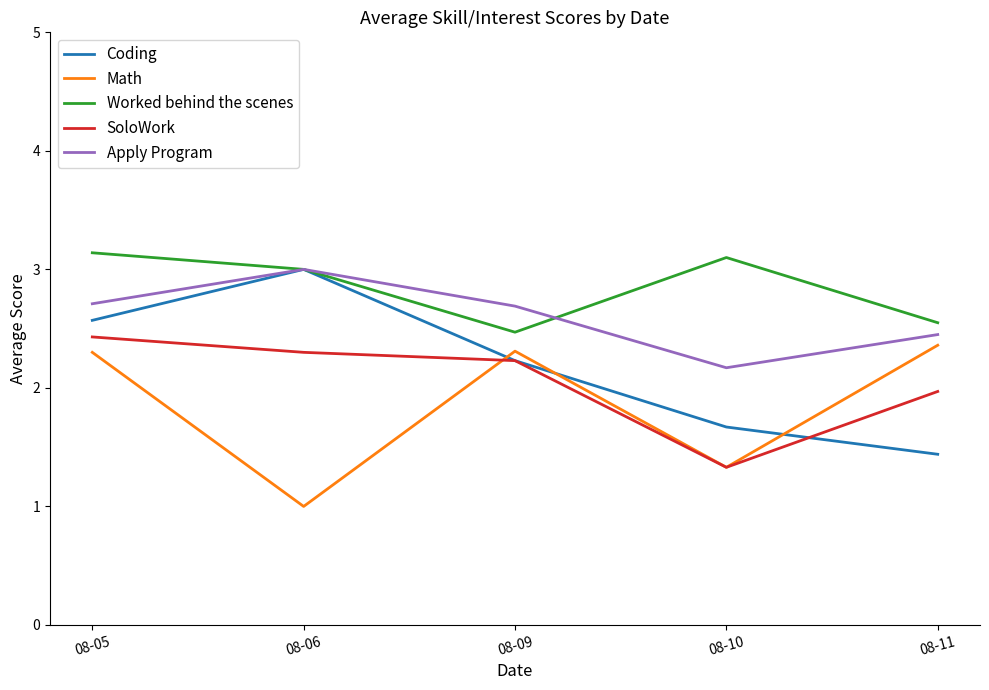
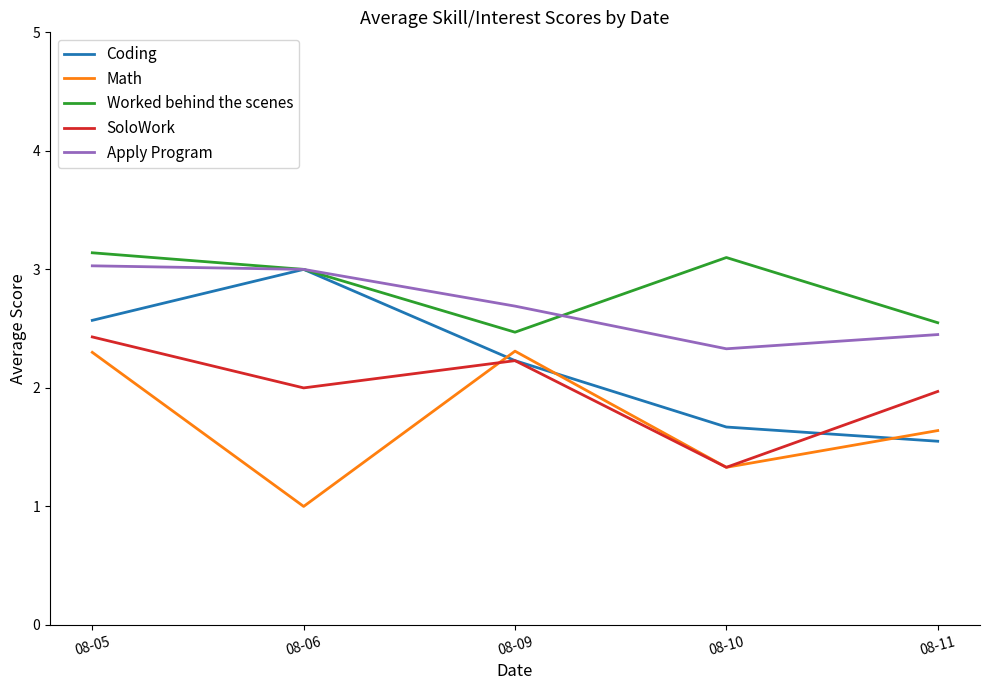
  {
    "Coding": {
      "08-05": 2.57,
      "08-10": 1.67,
-     "08-11": 1.44
+     "08-11": 1.55
    },
    "Math": {
      "08-05": 2.30,
      "08-06": 1.00,
      "08-09": 2.31,
-     "08-11": 2.36
+     "08-11": 1.64
    },
    "Worked behind the scenes": {
      "08-05": 3.14,
      "08-09": 2.47,
      "08-10": 3.10,
      "08-11": 2.55
    },
    "SoloWork": {
      "08-05": 2.43,
-     "08-06": 2.3,
+     "08-06": 2.0,
      "08-11": 1.97
    },
    "Apply Program": {
-     "08-05": 2.71,
+     "08-05": 3.03,
      "08-09": 2.69,
-     "08-10": 2.17,
+     "08-10": 2.33,
      "08-11": 2.45
    }
  }
